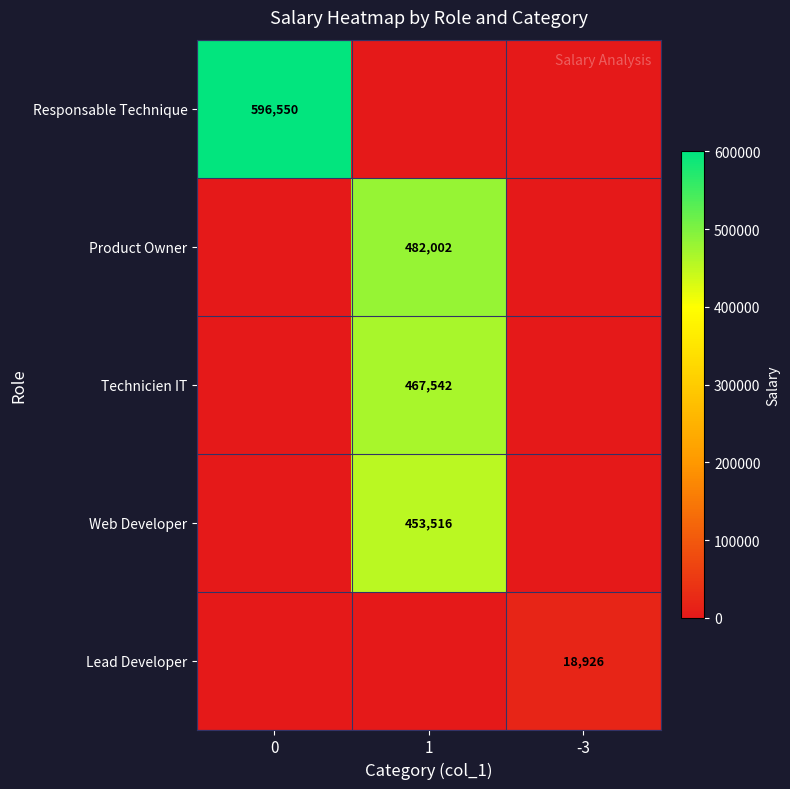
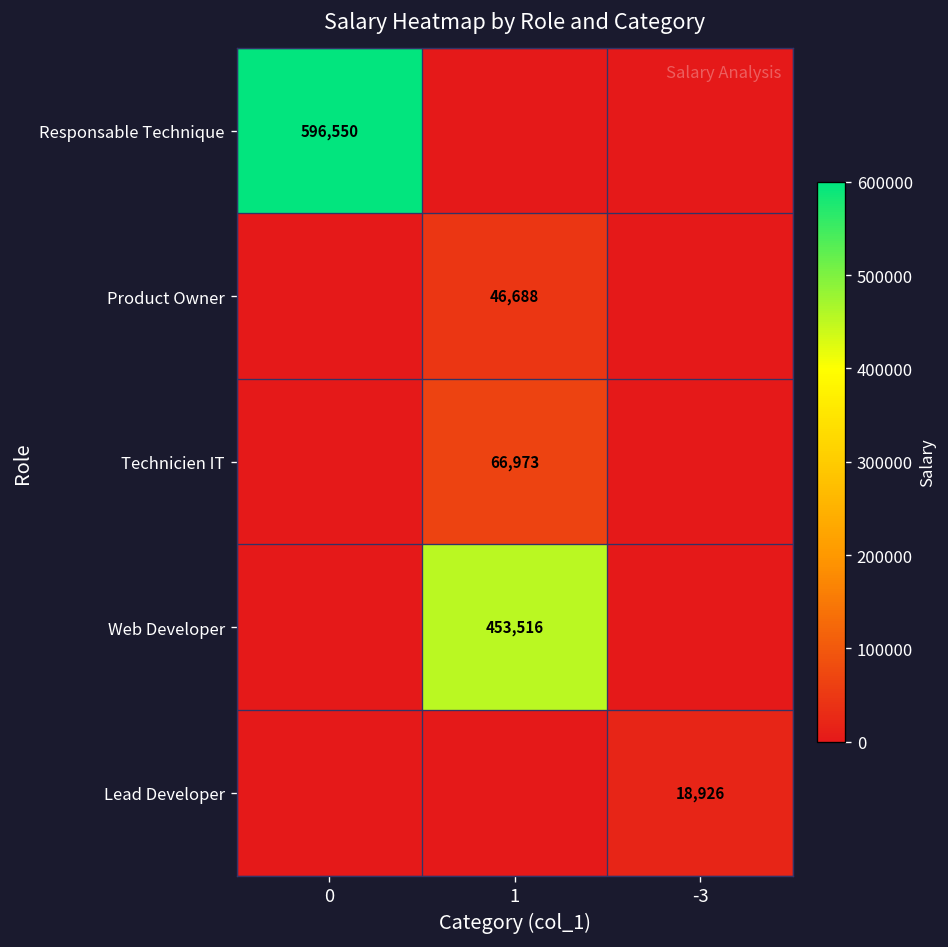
  {
    "Responsable Technique": {
      "0": "596,550"
    },
    "Product Owner": {
-     "1": "482,002"
+     "1": "46,688"
    },
    "Technicien IT": {
-     "1": "467,542"
+     "1": "66,973"
    },
    "Web Developer": {
      "1": "453,516"
    },
    "Lead Developer": {
      "-3": "18,926"
    }
  }
